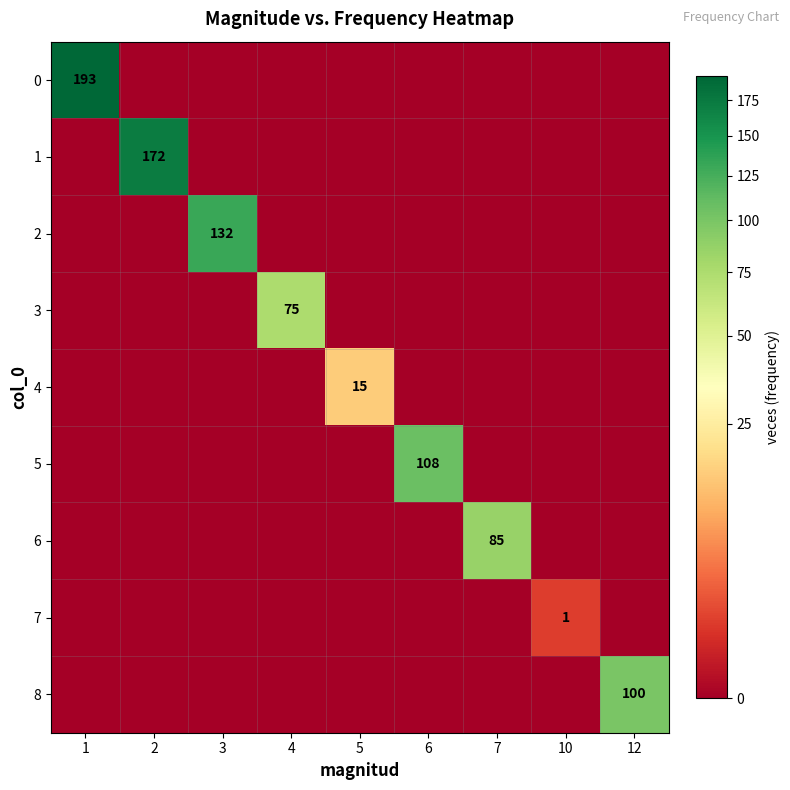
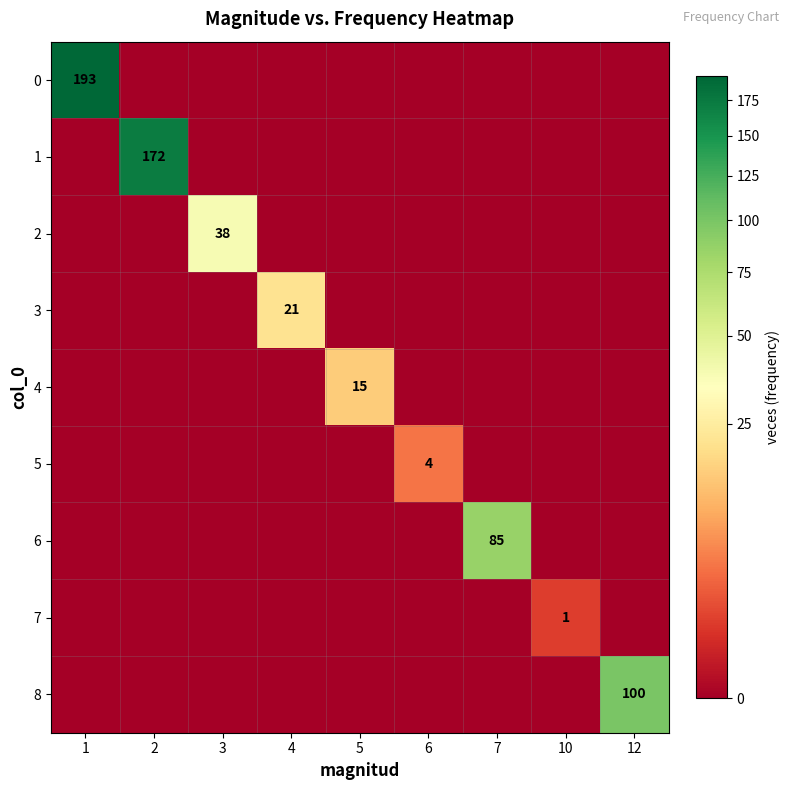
  {
    "0": {
      "1": 193
    },
    "1": {
      "2": 172
    },
    "2": {
-     "3": 132
+     "3": 38
    },
    "3": {
-     "4": 75
+     "4": 21
    },
    "4": {
      "5": 15
    },
    "5": {
-     "6": 108
+     "6": 4
    },
    "6": {
      "7": 85
    },
    "7": {
      "10": 1
    },
    "8": {
      "12": 100
    }
  }
